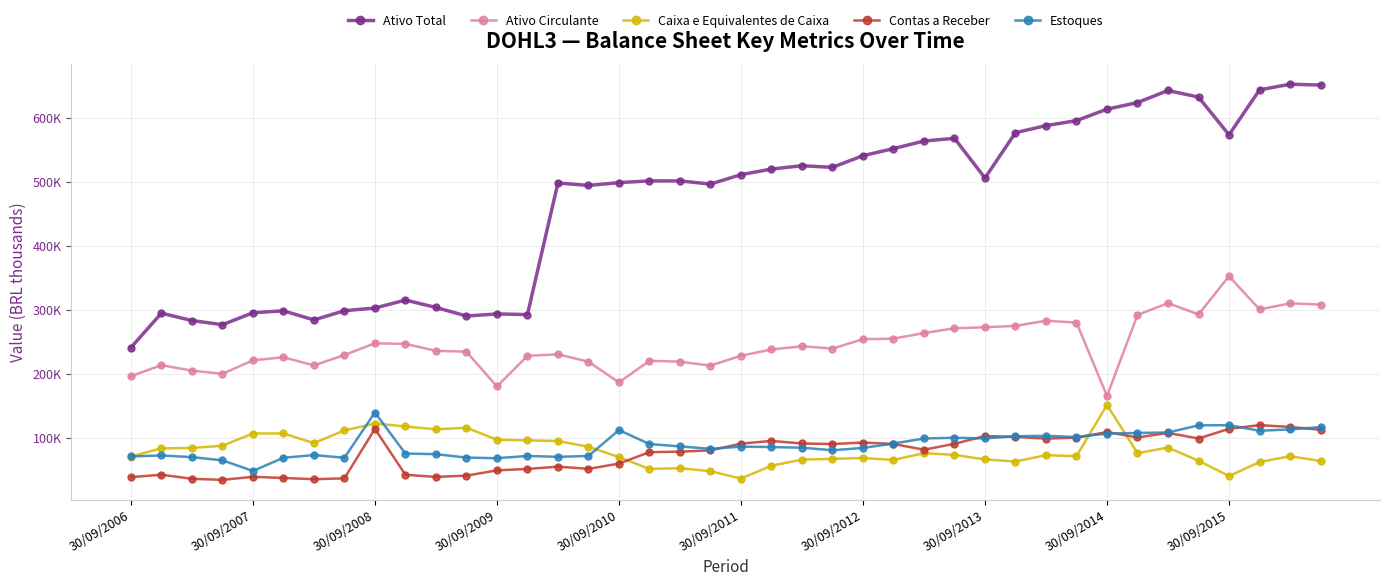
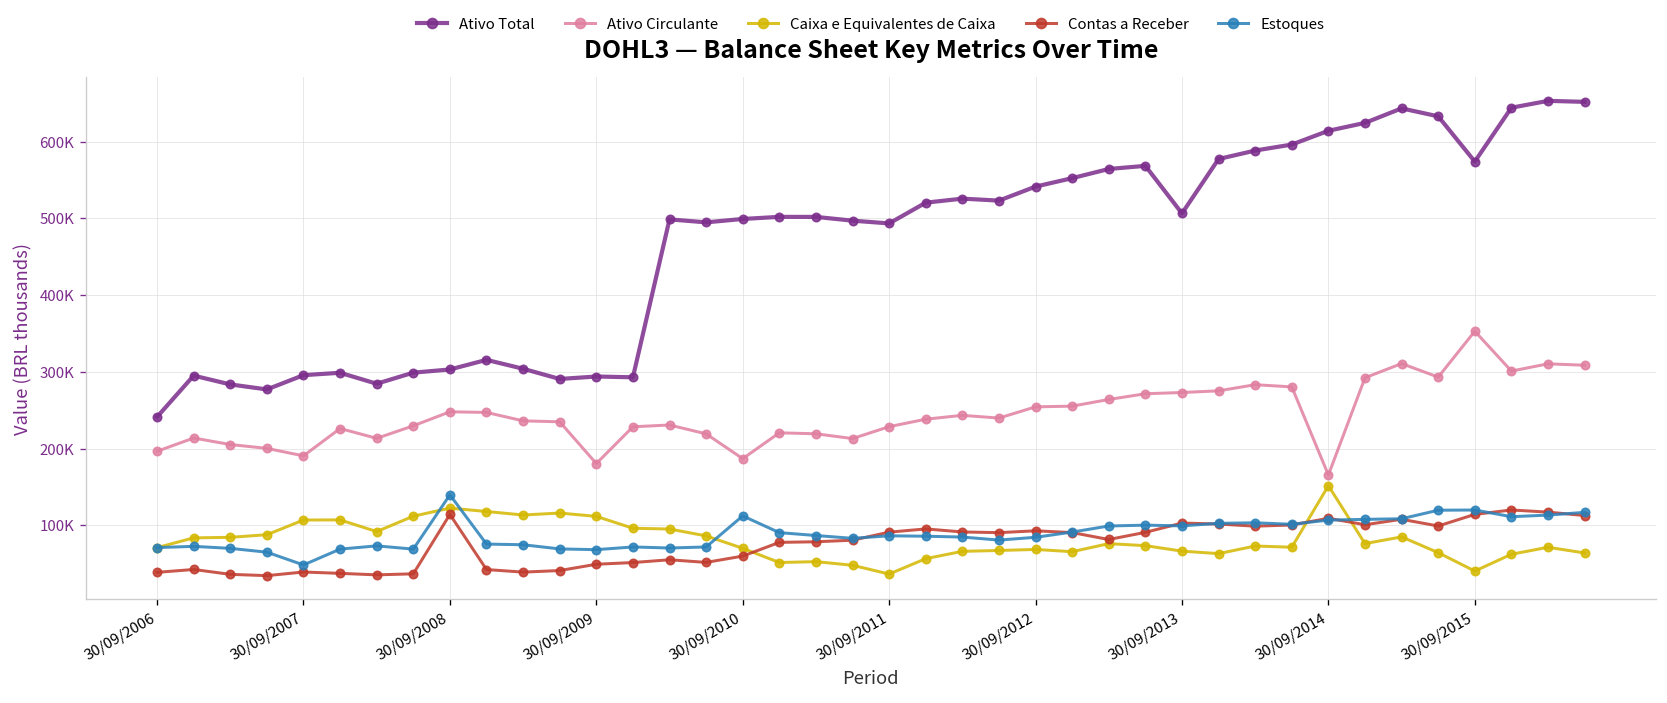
  {
    "Ativo Total": {
      "30/09/2006": 240000,
      "30/09/2007": 300000,
      "30/09/2008": 300000,
      "30/09/2009": 290000,
      "30/09/2010": 500000,
-     "30/09/2011": 510000,
+     "30/09/2011": 490000,
      "30/09/2012": 540000,
      "30/09/2013": 510000,
      "30/09/2014": 610000,
      "30/09/2015": 570000
    },
    "Ativo Circulante": {
      "30/09/2006": 200000,
-     "30/09/2007": 220000,
+     "30/09/2007": 190000,
      "30/09/2008": 250000,
      "30/09/2009": 180000,
      "30/09/2010": 190000,
      "30/09/2011": 230000,
      "30/09/2012": 250000,
      "30/09/2013": 270000,
      "30/09/2014": 170000,
      "30/09/2015": 350000
    },
    "Caixa e Equivalentes de Caixa": {
      "30/09/2007": 110000,
      "30/09/2008": 120000,
-     "30/09/2009": 100000,
+     "30/09/2009": 110000,
      "30/09/2010": 70000,
      "30/09/2011": 40000,
      "30/09/2012": 70000,
      "30/09/2013": 70000,
      "30/09/2014": 150000,
      "30/09/2015": 40000
    },
    "Contas a Receber": {
      "30/09/2006": 40000,
      "30/09/2007": 40000,
      "30/09/2008": 110000,
      "30/09/2009": 50000,
      "30/09/2010": 60000,
      "30/09/2011": 90000,
      "30/09/2012": 90000,
      "30/09/2015": 110000
    },
    "Estoques": {
      "30/09/2007": 50000,
      "30/09/2008": 140000,
      "30/09/2009": 70000,
      "30/09/2010": 110000,
      "30/09/2011": 90000,
      "30/09/2012": 80000,
      "30/09/2015": 120000
    }
  }
